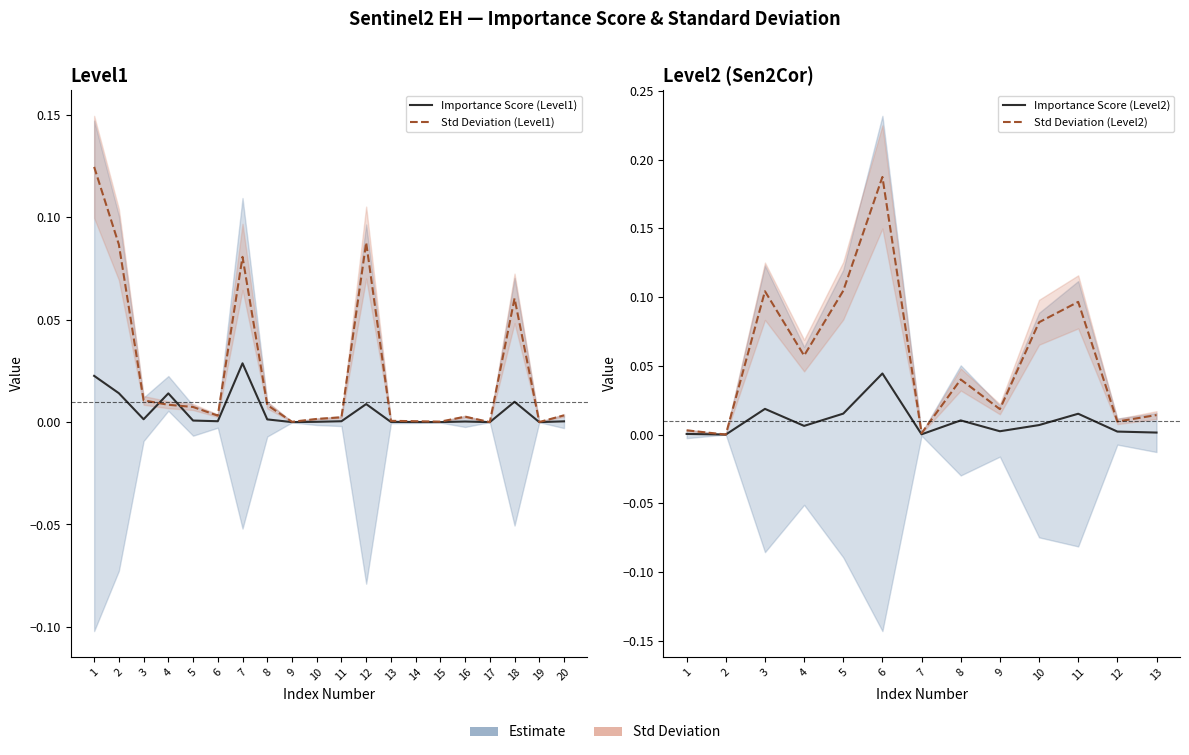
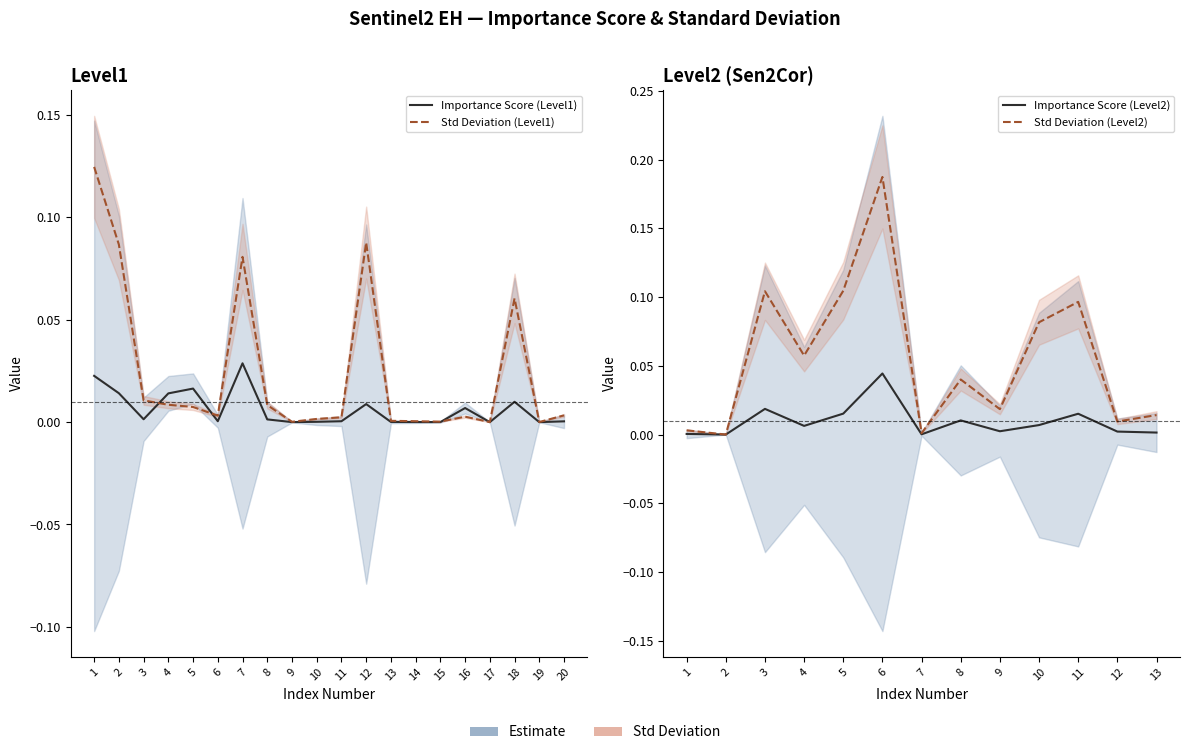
  {
    "Level1": {
      "Importance Score (Level1)": {
        "1": 0.023,
        "2": 0.014,
        "3": 0.001,
        "4": 0.014,
-       "5": 0.001,
+       "5": 0.016,
        "6": 0.000,
        "7": 0.029,
        "8": 0.001,
        "10": 0.000,
        "11": 0.000,
        "12": 0.009,
-       "16": 0.000,
+       "16": 0.007,
        "18": 0.010,
        "20": 0.000
      },
      "Std Deviation (Level1)": {
        "1": 0.125,
        "2": 0.087,
        "3": 0.011,
        "4": 0.008,
        "7": 0.081,
        "8": 0.008,
        "12": 0.088,
        "18": 0.060
      }
    },
    "Level2 (Sen2Cor)": {
      "Importance Score (Level2)": {
        "1": 0.000,
        "3": 0.019,
        "4": 0.006,
        "5": 0.015,
        "6": 0.044,
        "8": 0.010,
        "9": 0.002,
        "10": 0.007,
        "11": 0.015,
        "12": 0.002,
        "13": 0.001
      },
      "Std Deviation (Level2)": {
        "3": 0.104,
        "4": 0.057,
        "5": 0.105,
        "6": 0.187,
        "8": 0.040,
        "9": 0.018,
        "10": 0.082,
        "11": 0.096,
        "12": 0.009
      }
    }
  }
